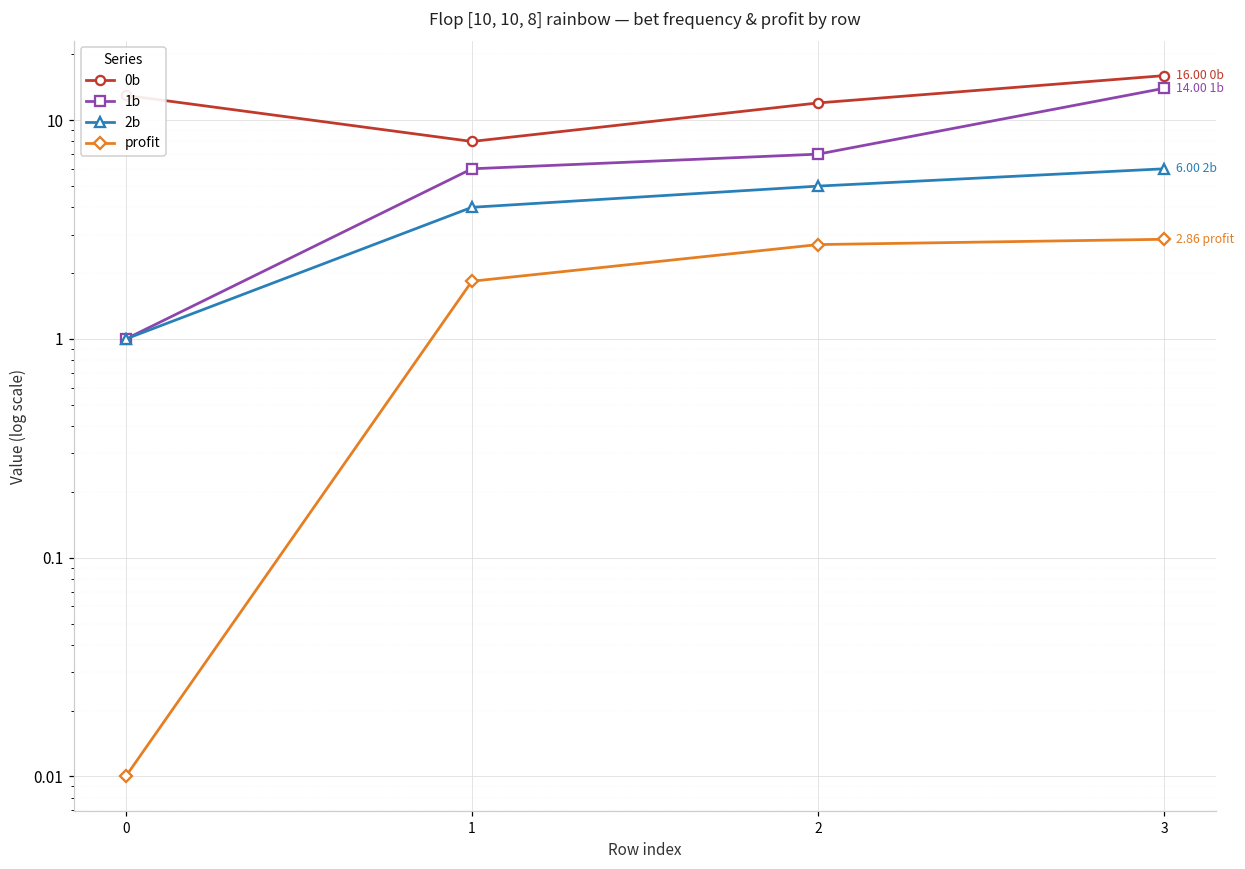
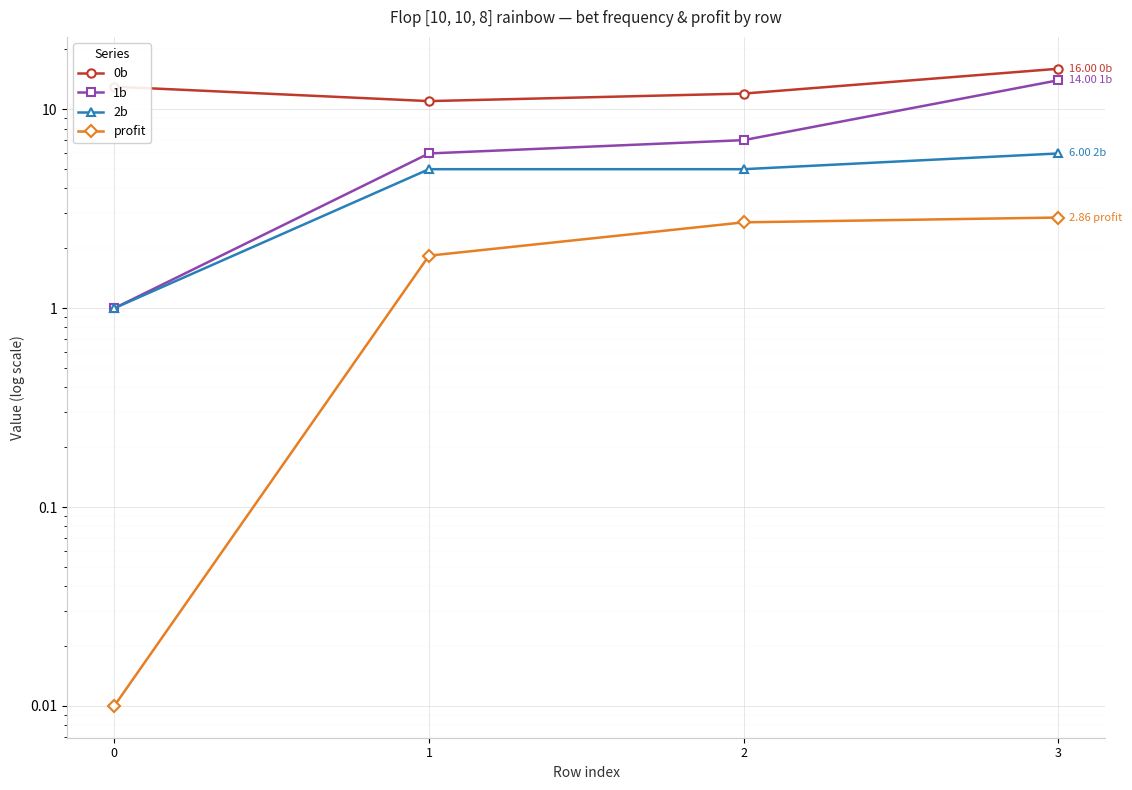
  {
    "0b": {
-     "1": 8,
+     "1": 11,
      "2": 12
    },
    "1b": {
      "3": 14.00
    },
    "2b": {
-     "1": 4,
+     "1": 5,
      "2": 5
    },
    "profit": {
      "3": 2.86
    }
  }
